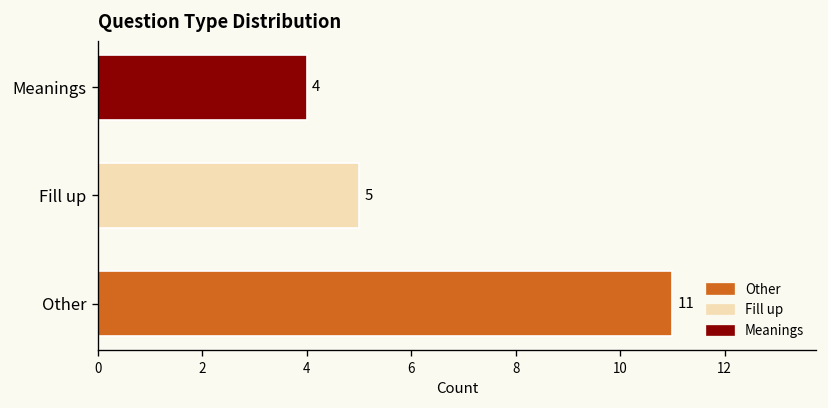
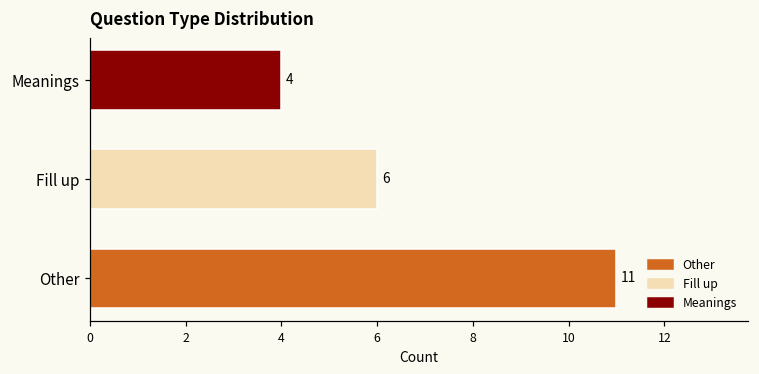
  {
    "Meanings": 4,
-   "Fill up": 5,
+   "Fill up": 6,
    "Other": 11
  }
